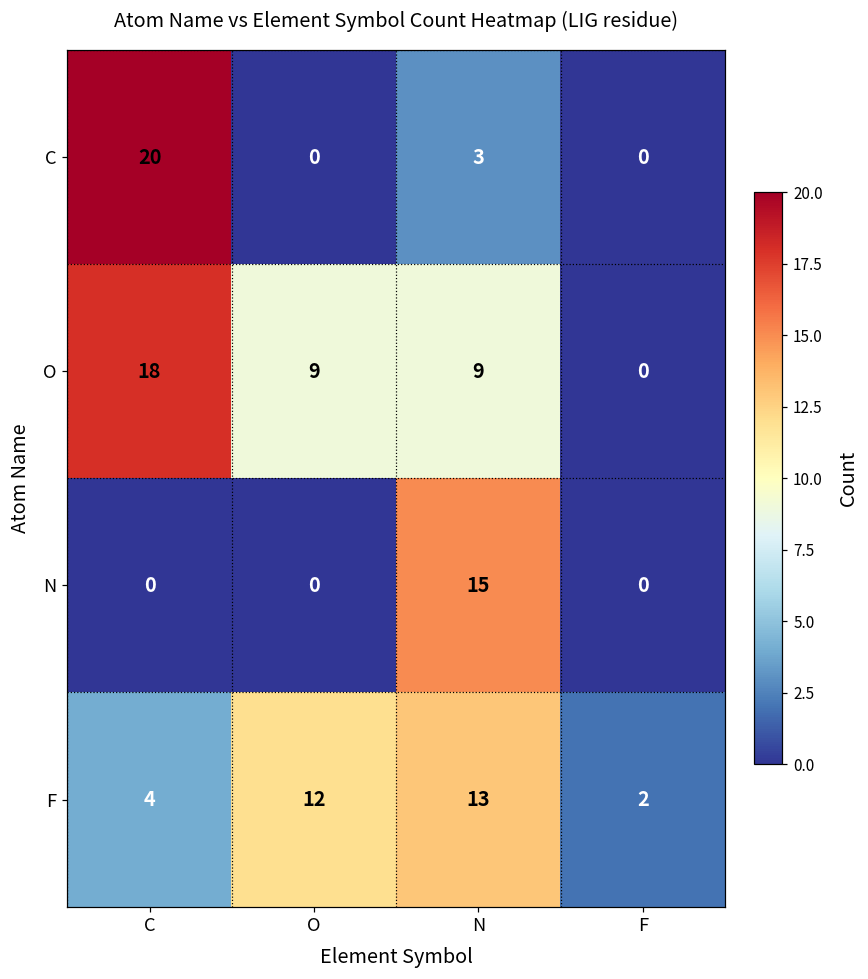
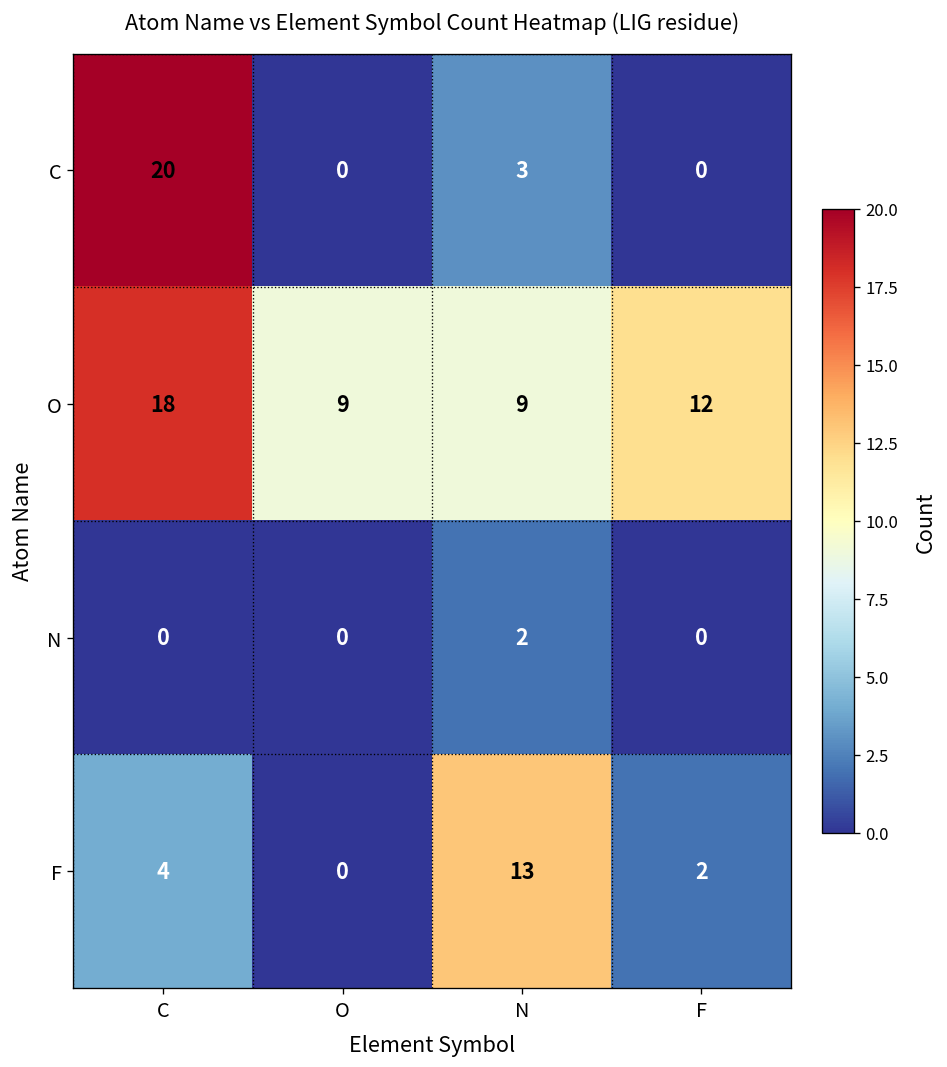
  {
    "C": {
      "C": 20,
      "O": 0,
      "N": 3,
      "F": 0
    },
    "O": {
      "C": 18,
      "O": 9,
      "N": 9,
-     "F": 0
+     "F": 12
    },
    "N": {
      "C": 0,
      "O": 0,
-     "N": 15,
+     "N": 2,
      "F": 0
    },
    "F": {
      "C": 4,
-     "O": 12,
+     "O": 0,
      "N": 13,
      "F": 2
    }
  }
